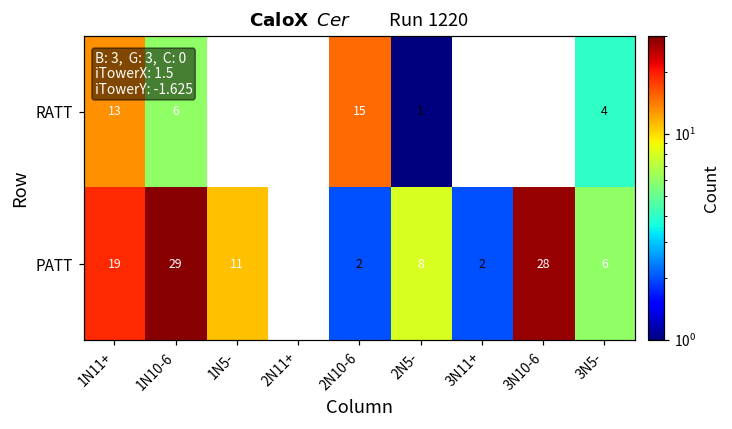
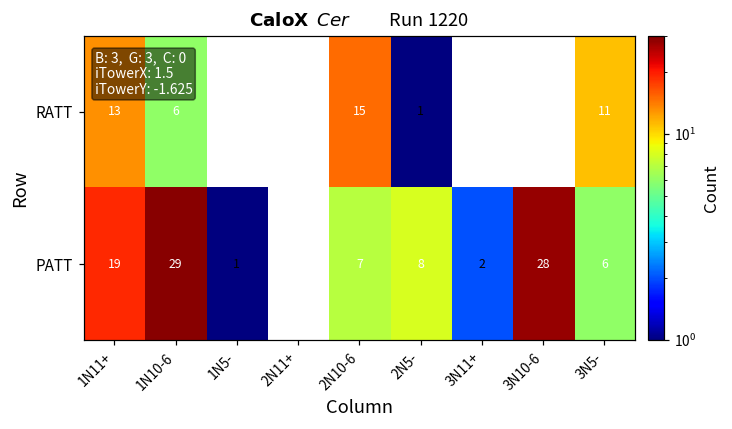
  {
    "RATT": {
      "1N11+": 13,
      "1N10-6": 6,
      "2N10-6": 15,
      "2N5-": 1,
-     "3N5-": 4
+     "3N5-": 11
    },
    "PATT": {
      "1N11+": 19,
      "1N10-6": 29,
-     "1N5-": 11,
-     "2N10-6": 2,
+     "1N5-": 1,
+     "2N10-6": 7,
      "2N5-": 8,
      "3N11+": 2,
      "3N10-6": 28,
      "3N5-": 6
    }
  }
